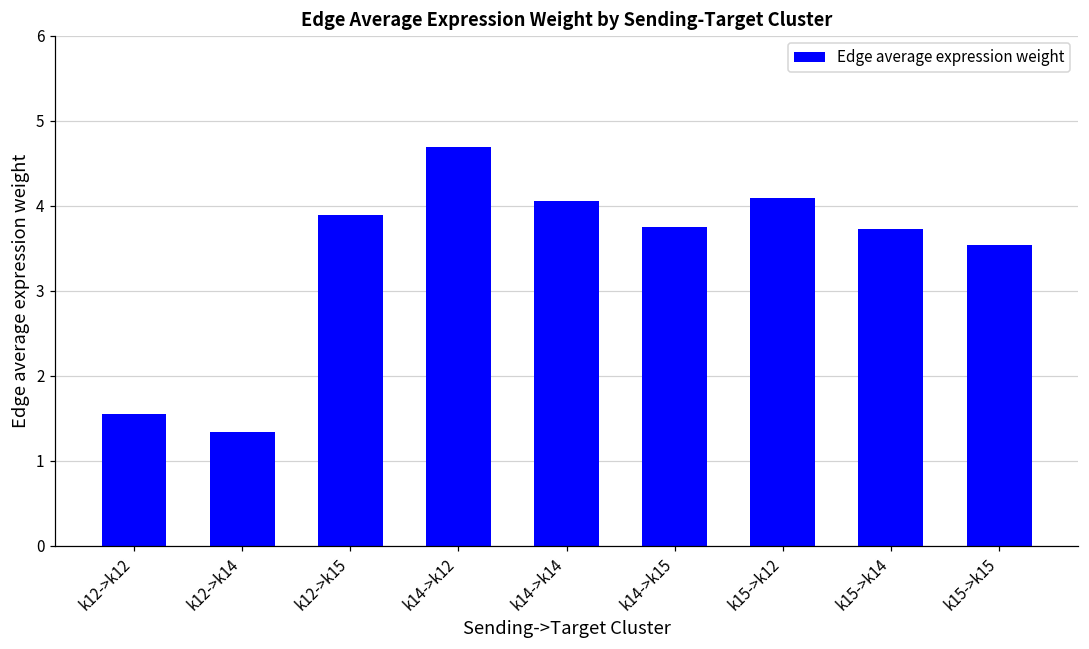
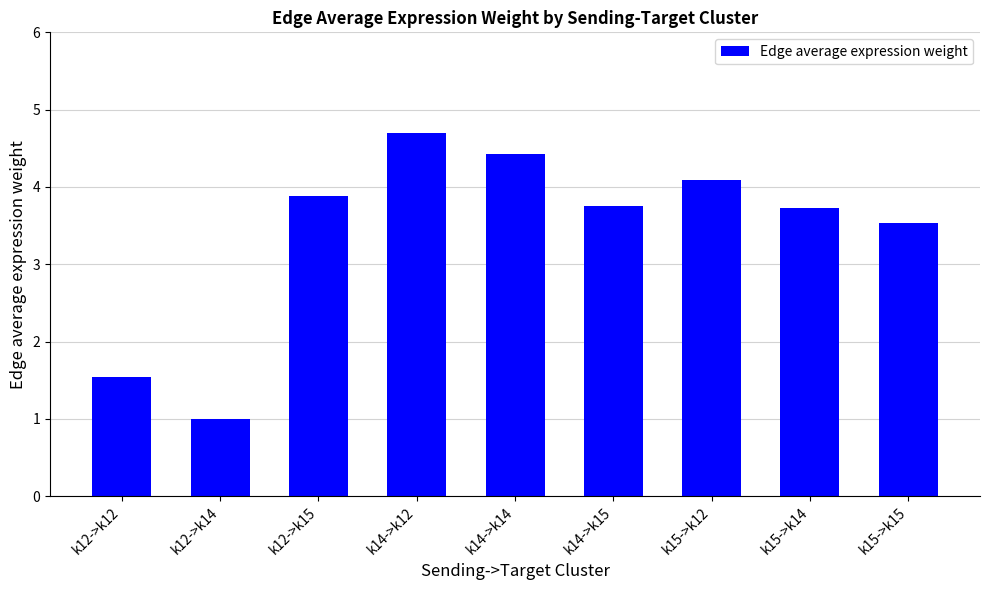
  {
    "k12->k12": 1.5,
-   "k12->k14": 1.3,
+   "k12->k14": 1.0,
    "k12->k15": 3.9,
    "k14->k12": 4.7,
-   "k14->k14": 4.1,
+   "k14->k14": 4.4,
    "k14->k15": 3.7,
    "k15->k12": 4.1,
    "k15->k14": 3.7,
    "k15->k15": 3.5
  }
